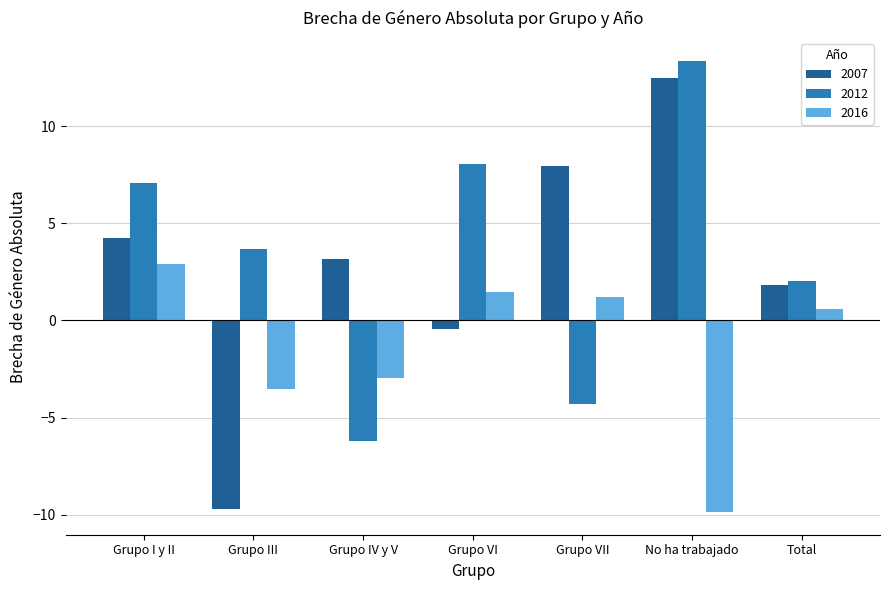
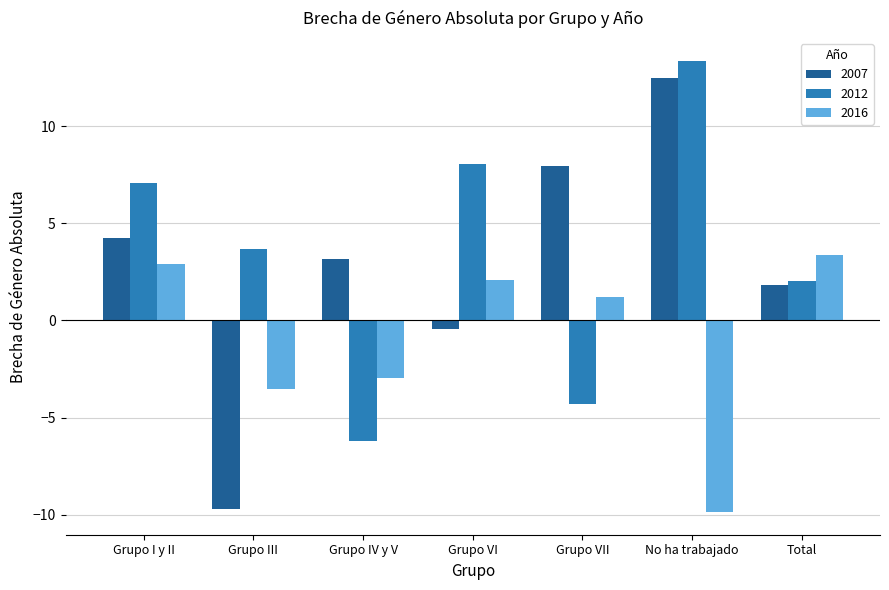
  {
    "2016": {
      "Grupo I y II": 2.9,
      "Grupo III": -3.6,
      "Grupo IV y V": -2.9,
-     "Grupo VI": 1.4,
+     "Grupo VI": 2.1,
      "Grupo VII": 1.2,
      "No ha trabajado": -9.9,
-     "Total": 0.6
+     "Total": 3.4
    }
  }
